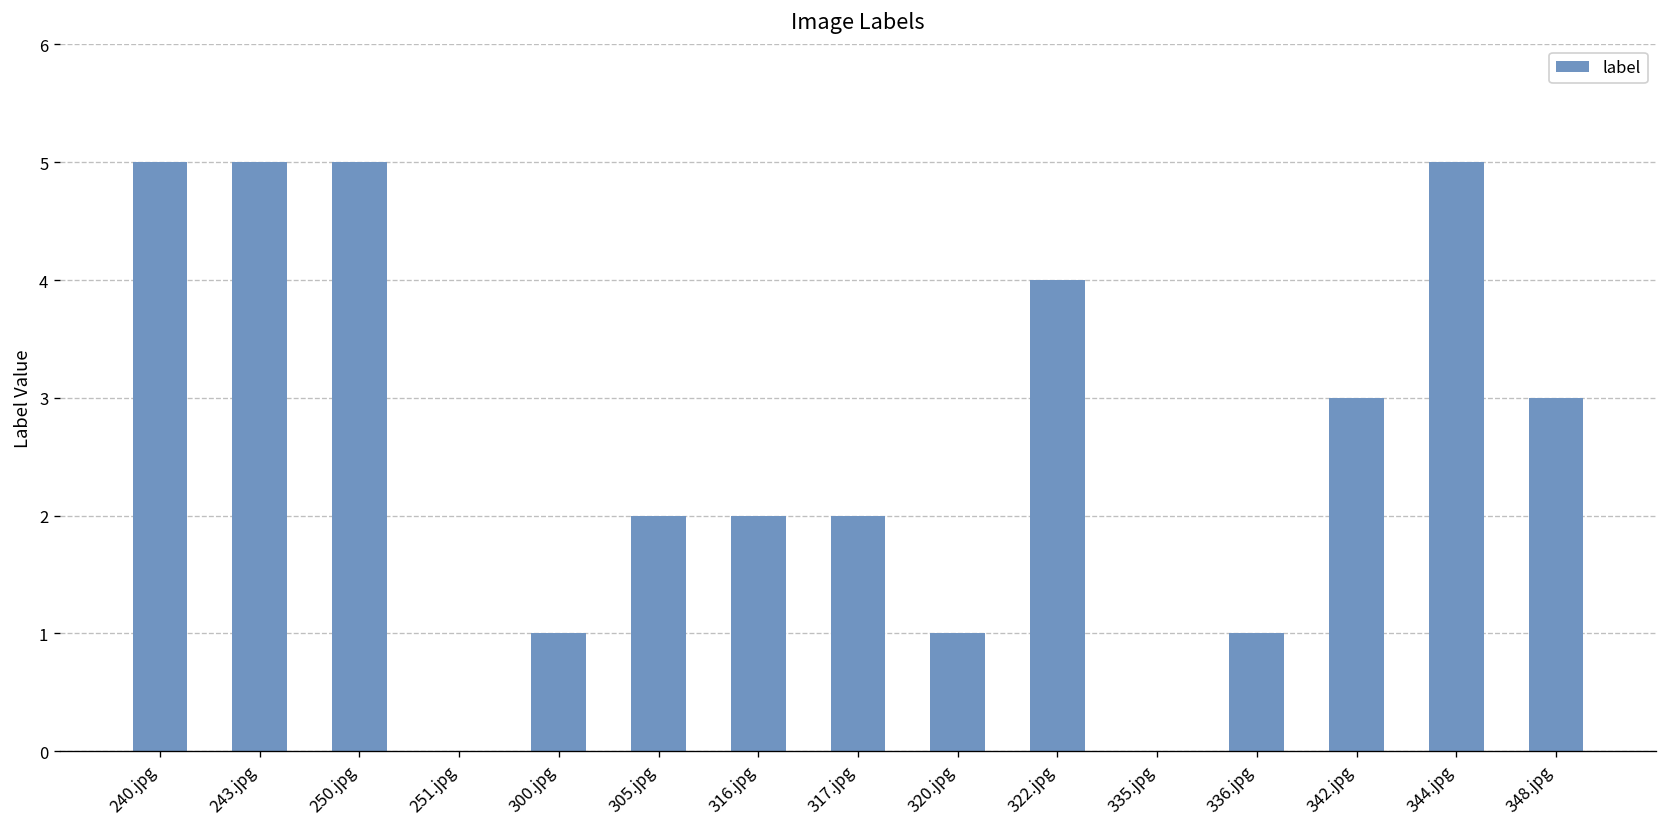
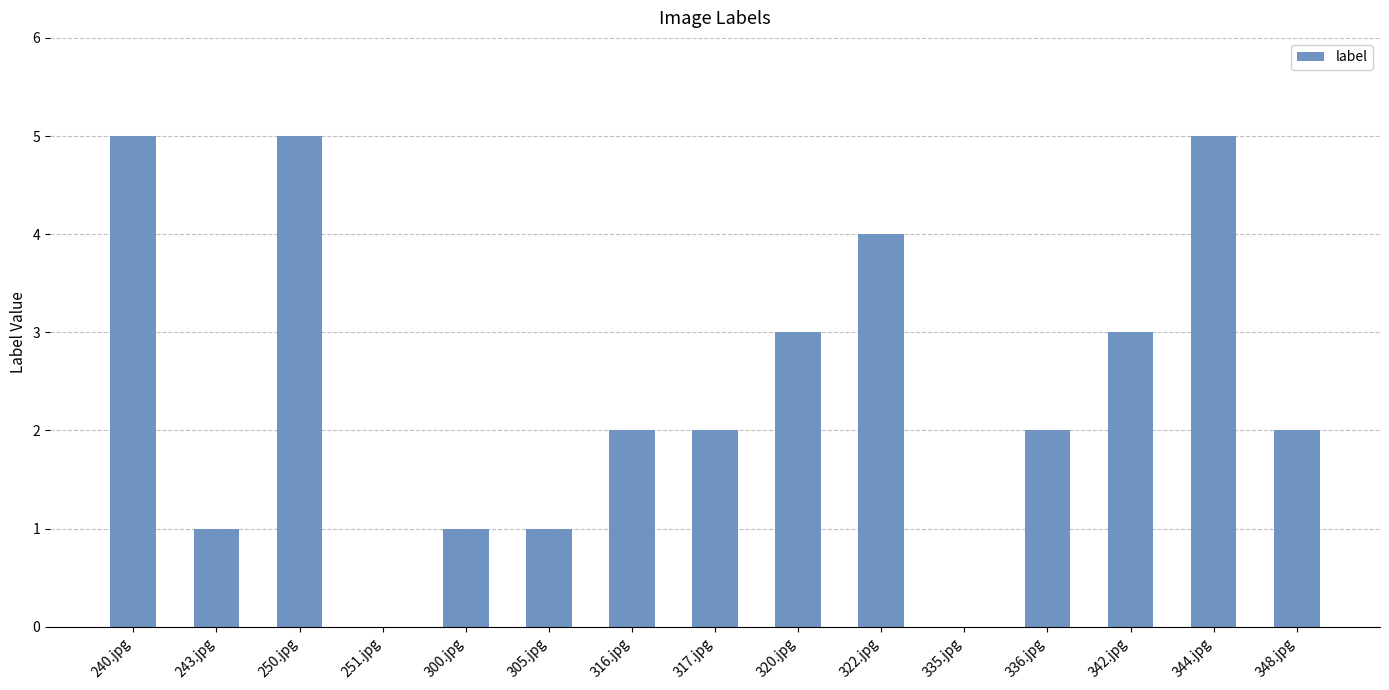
  {
    "240.jpg": 5,
-   "243.jpg": 5,
+   "243.jpg": 1,
    "250.jpg": 5,
    "251.jpg": 0,
    "300.jpg": 1,
-   "305.jpg": 2,
+   "305.jpg": 1,
    "316.jpg": 2,
    "317.jpg": 2,
-   "320.jpg": 1,
+   "320.jpg": 3,
    "322.jpg": 4,
    "335.jpg": 0,
-   "336.jpg": 1,
+   "336.jpg": 2,
    "342.jpg": 3,
    "344.jpg": 5,
-   "348.jpg": 3
+   "348.jpg": 2
  }
